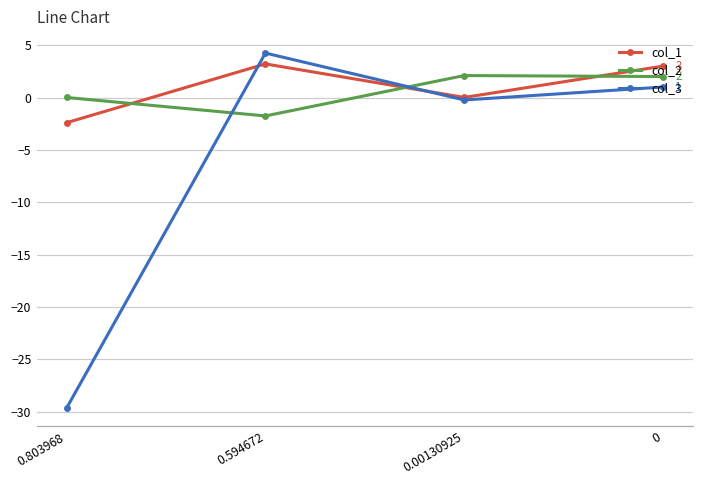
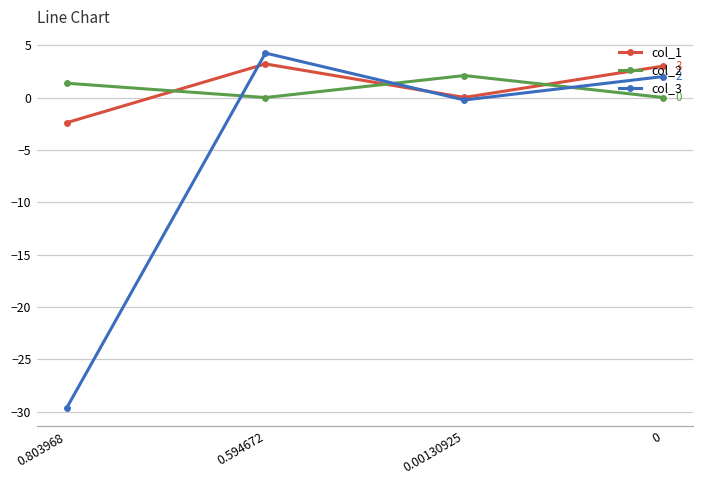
  {
    "col_1": {
      "0": 3
    },
    "col_2": {
-     "0.803968": 0,
-     "0.594672": -2,
-     "0": 2
+     "0.803968": 1,
+     "0.594672": 0,
+     "0": 0
    },
    "col_3": {
-     "0": 1
+     "0": 2
    }
  }
